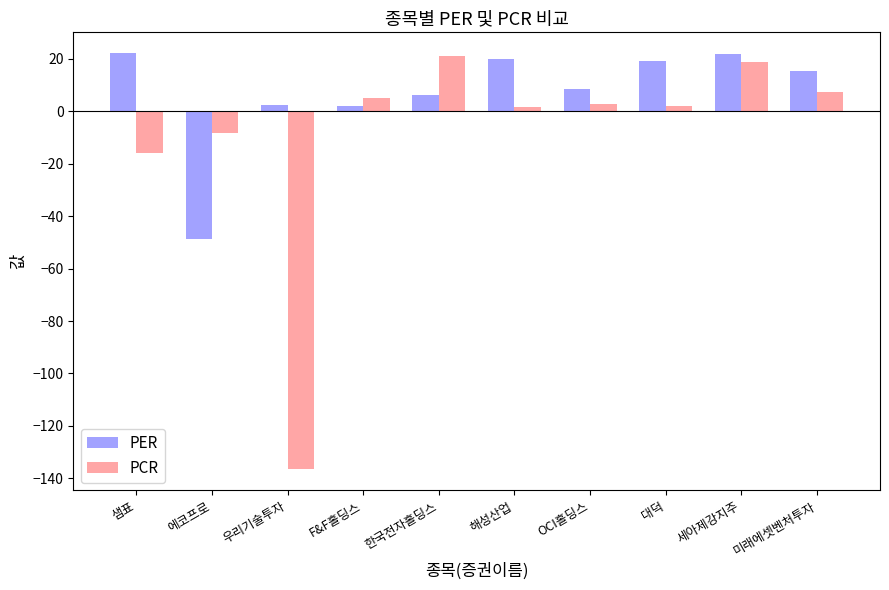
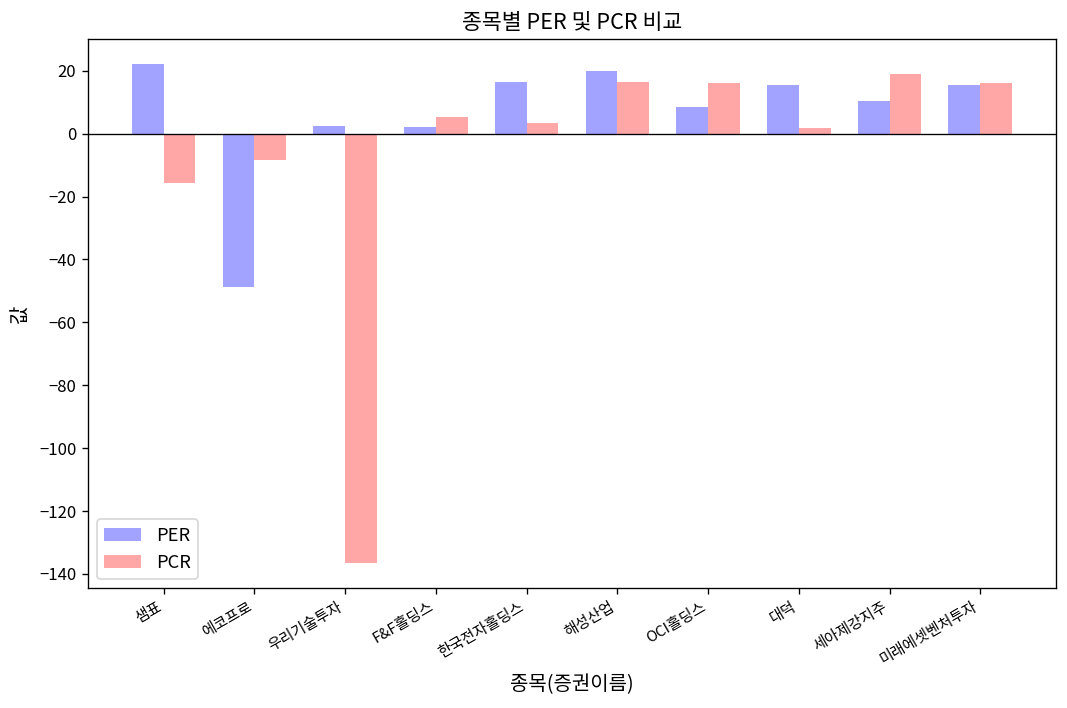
  {
    "PER": {
      "샘표": 22,
      "에코프로": -49,
      "우리기술투자": 3,
      "F&F홀딩스": 2,
-     "한국전자홀딩스": 6,
+     "한국전자홀딩스": 16,
      "해성산업": 20,
      "OCI홀딩스": 8,
-     "대덕": 19,
-     "세아제강지주": 22,
+     "대덕": 16,
+     "세아제강지주": 11,
      "미래에셋벤처투자": 16
    },
    "PCR": {
      "샘표": -16,
      "에코프로": -8,
      "우리기술투자": -137,
      "F&F홀딩스": 5,
-     "한국전자홀딩스": 21,
-     "해성산업": 2,
-     "OCI홀딩스": 3,
+     "한국전자홀딩스": 3,
+     "해성산업": 16,
+     "OCI홀딩스": 16,
      "대덕": 2,
      "세아제강지주": 19,
-     "미래에셋벤처투자": 7
+     "미래에셋벤처투자": 16
    }
  }
